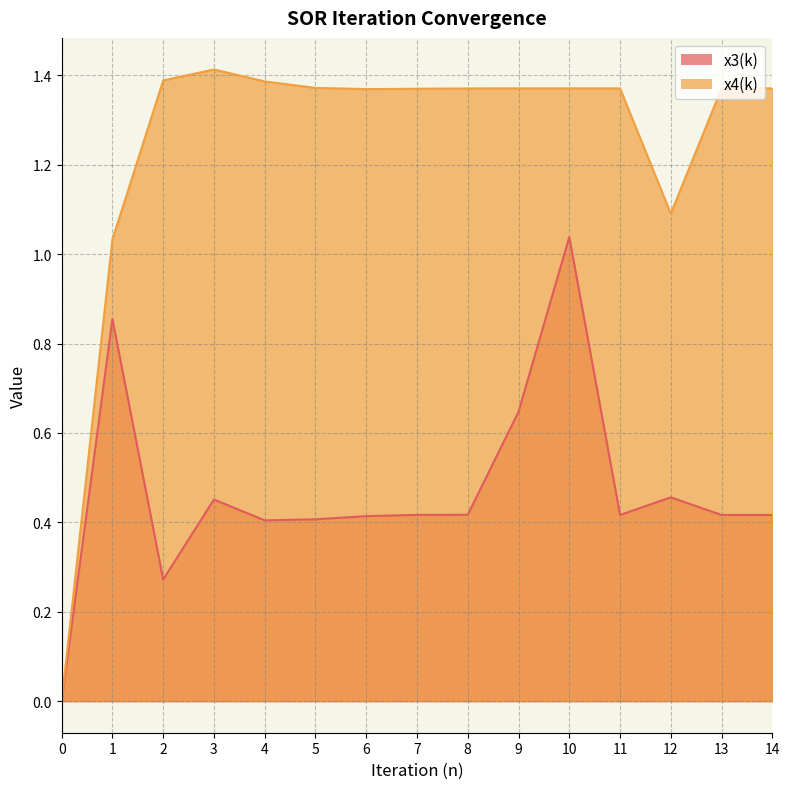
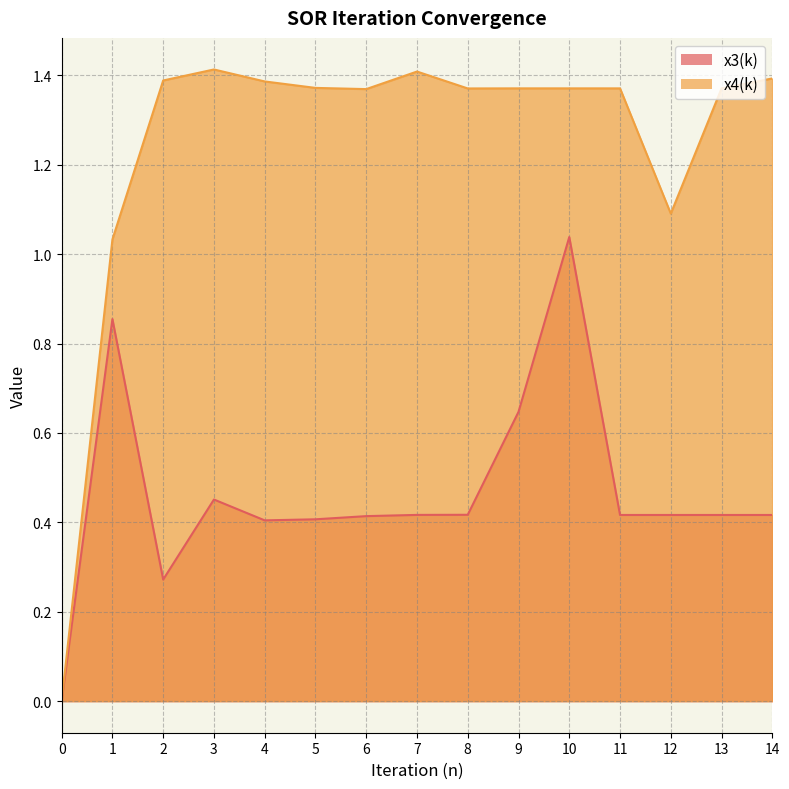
  {
    "x3(k)": {
      "1": 0.85,
      "2": 0.27,
      "3": 0.45,
      "4": 0.40,
      "5": 0.41,
      "6": 0.41,
      "7": 0.42,
      "8": 0.42,
      "9": 0.65,
      "10": 1.04,
      "11": 0.42,
-     "12": 0.46,
+     "12": 0.42,
      "13": 0.42,
      "14": 0.42
    },
    "x4(k)": {
      "1": 1.03,
      "2": 1.39,
      "3": 1.41,
      "4": 1.39,
      "5": 1.37,
      "6": 1.37,
-     "7": 1.37,
+     "7": 1.41,
      "8": 1.37,
      "9": 1.37,
      "10": 1.37,
      "11": 1.37,
      "12": 1.09,
-     "14": 1.37
+     "14": 1.39
    }
  }
